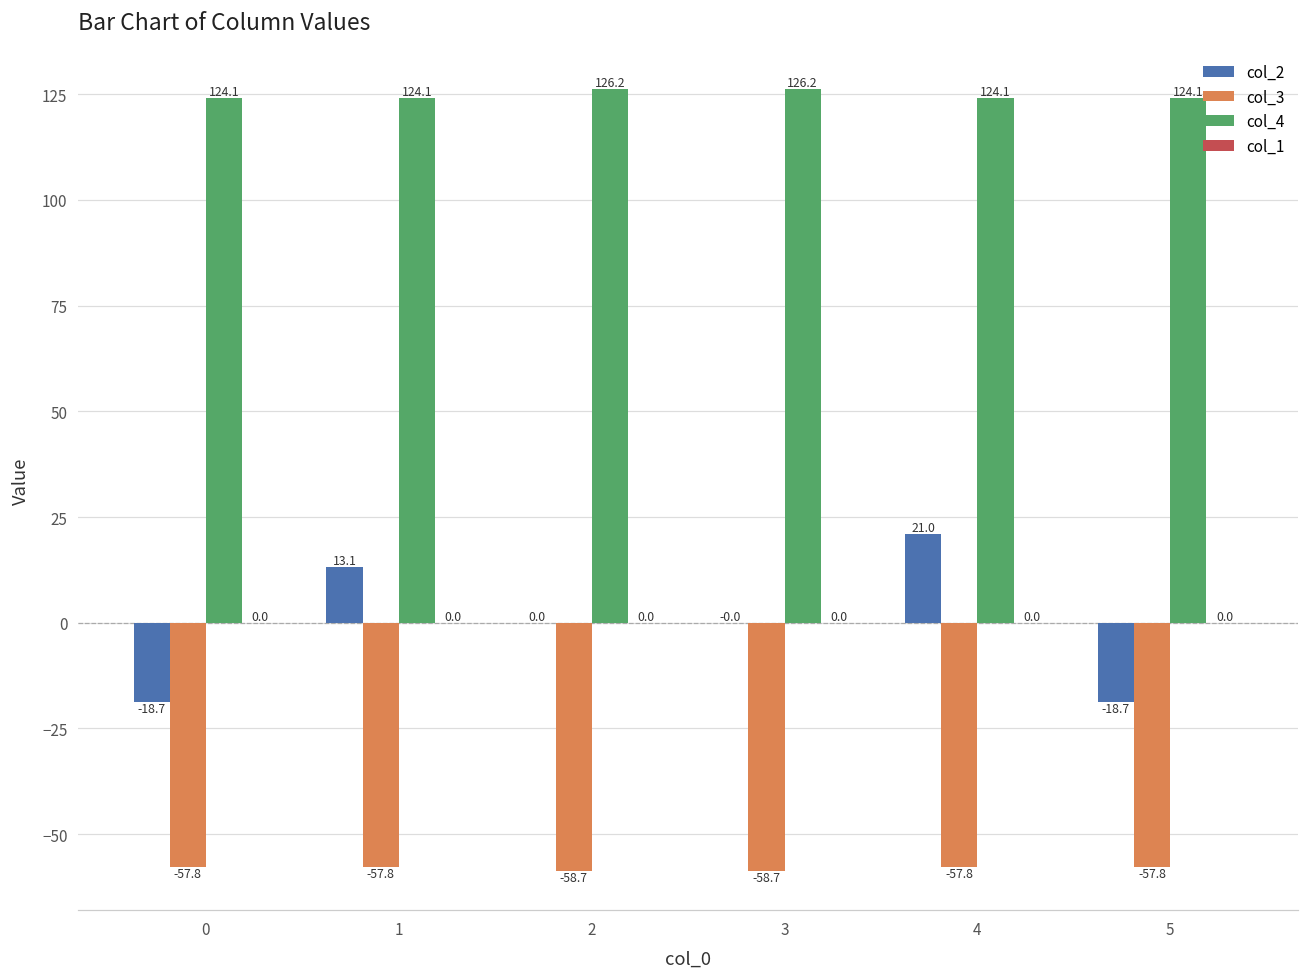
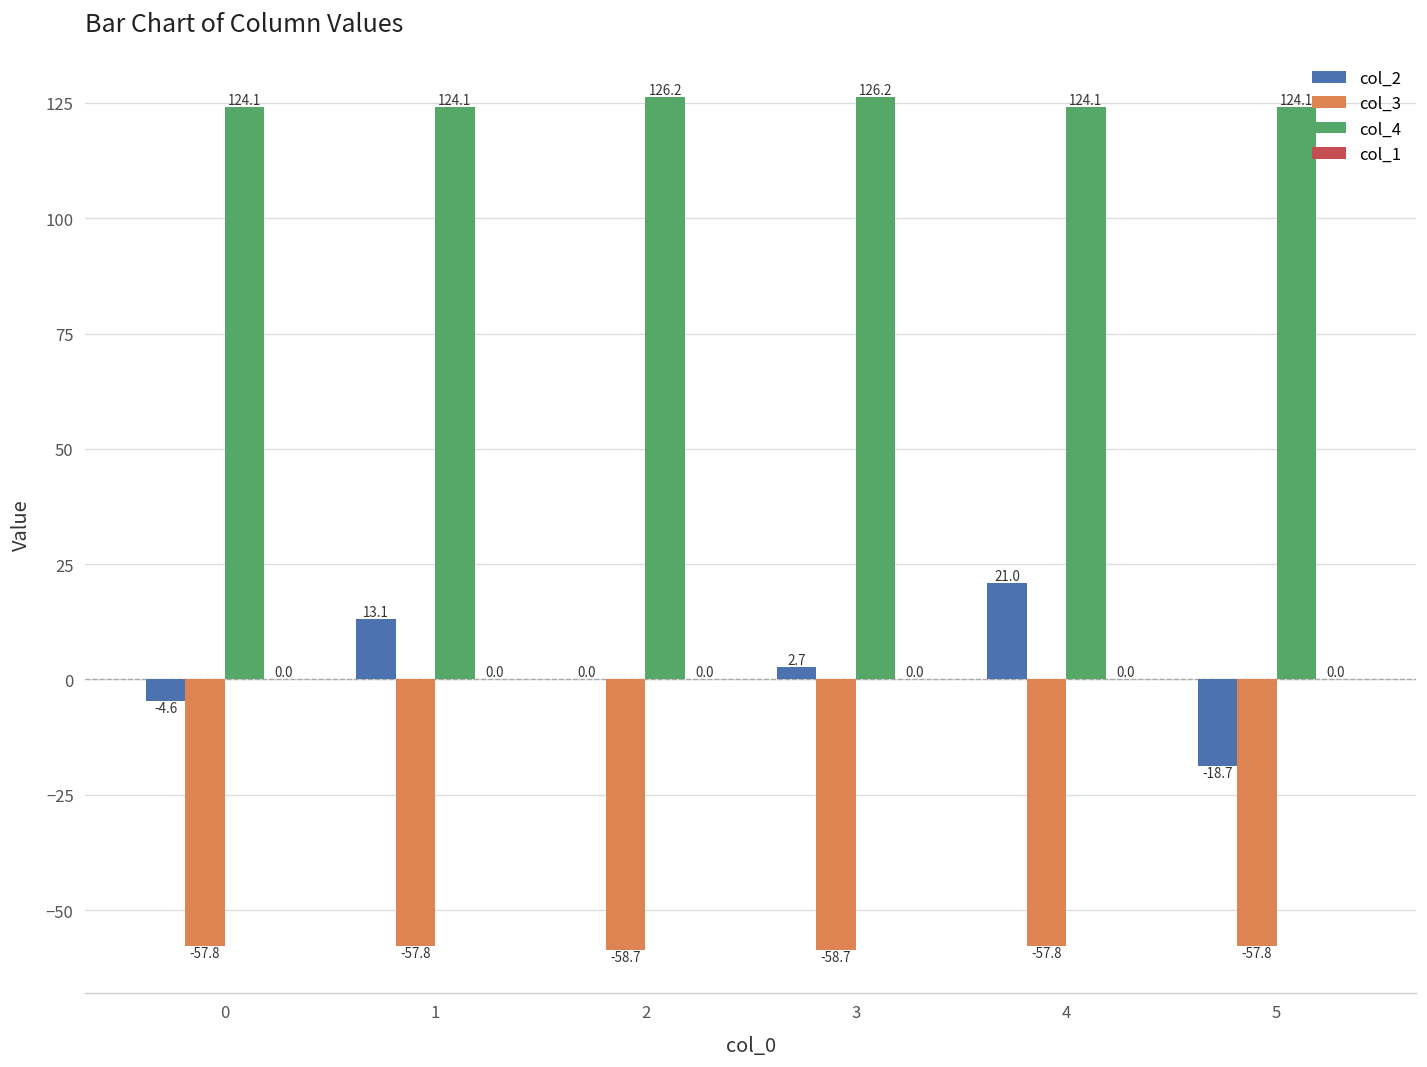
  {
    "col_2": {
-     "0": -18.7,
+     "0": -4.6,
      "1": 13.1,
      "2": 0.0,
-     "3": -0.0,
+     "3": 2.7,
      "4": 21.0,
      "5": -18.7
    },
    "col_4": {
      "0": 124.1,
      "1": 124.1,
      "2": 126.2,
      "3": 126.2,
      "4": 124.1,
      "5": 124.1
    }
  }
